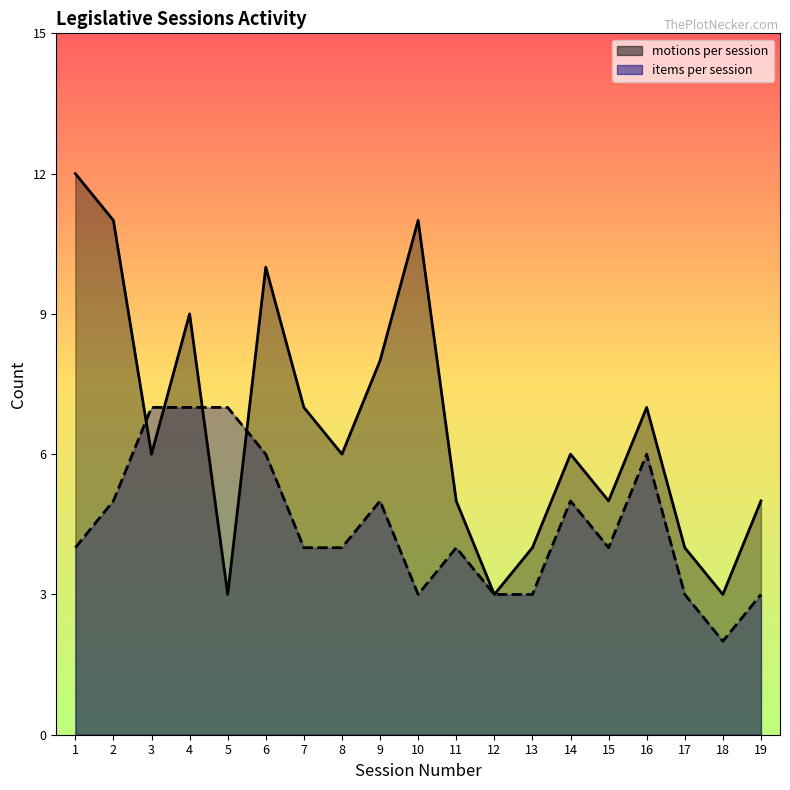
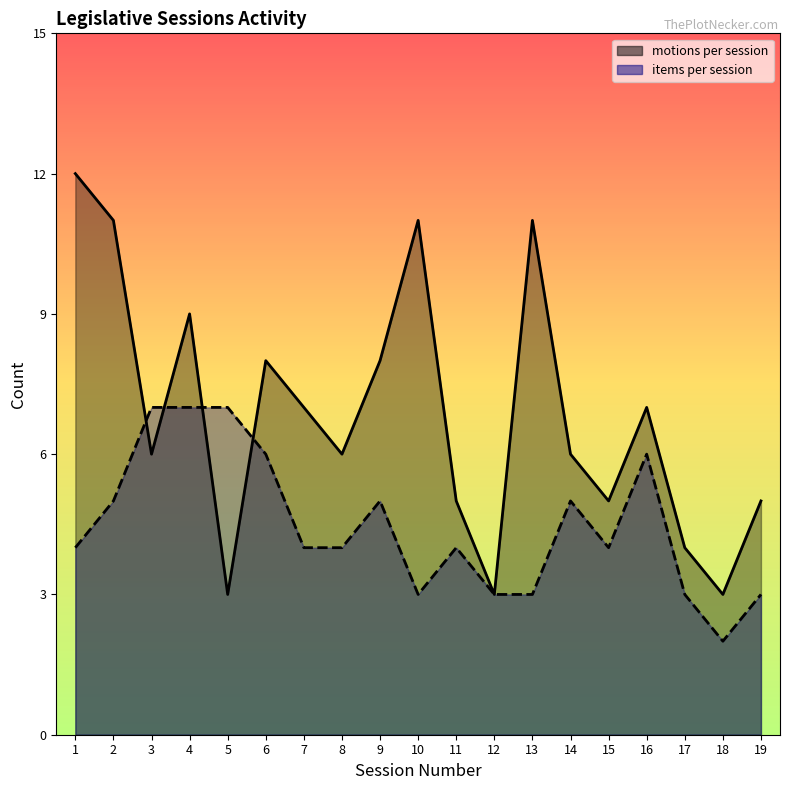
  {
    "motions per session": {
      "1": 12,
      "2": 11,
      "3": 6,
      "4": 9,
      "5": 3,
-     "6": 10,
+     "6": 8,
      "7": 7,
      "8": 6,
      "9": 8,
      "10": 11,
      "11": 5,
-     "13": 4,
+     "13": 11,
      "14": 6,
      "15": 5,
      "16": 7,
      "17": 4,
      "18": 3,
      "19": 5
    },
    "items per session": {
      "1": 4,
      "2": 5,
      "3": 7,
      "4": 7,
      "5": 7,
      "6": 6,
      "7": 4,
      "8": 4,
      "9": 5,
      "10": 3,
      "11": 4,
      "13": 3,
      "14": 5,
      "15": 4,
      "16": 6,
      "17": 3,
      "18": 2,
      "19": 3
    }
  }
